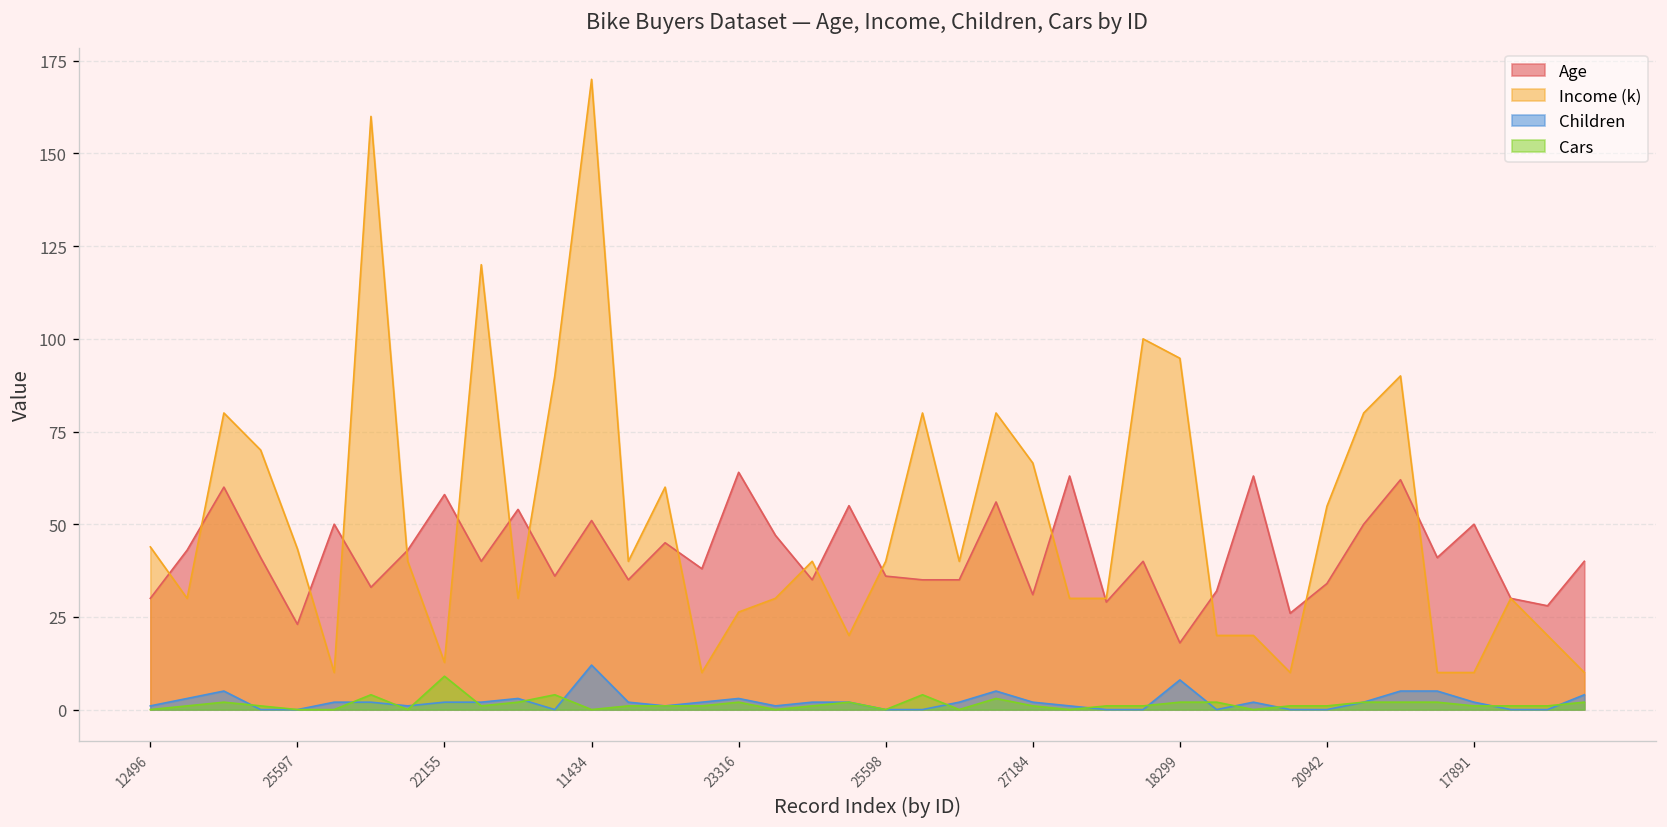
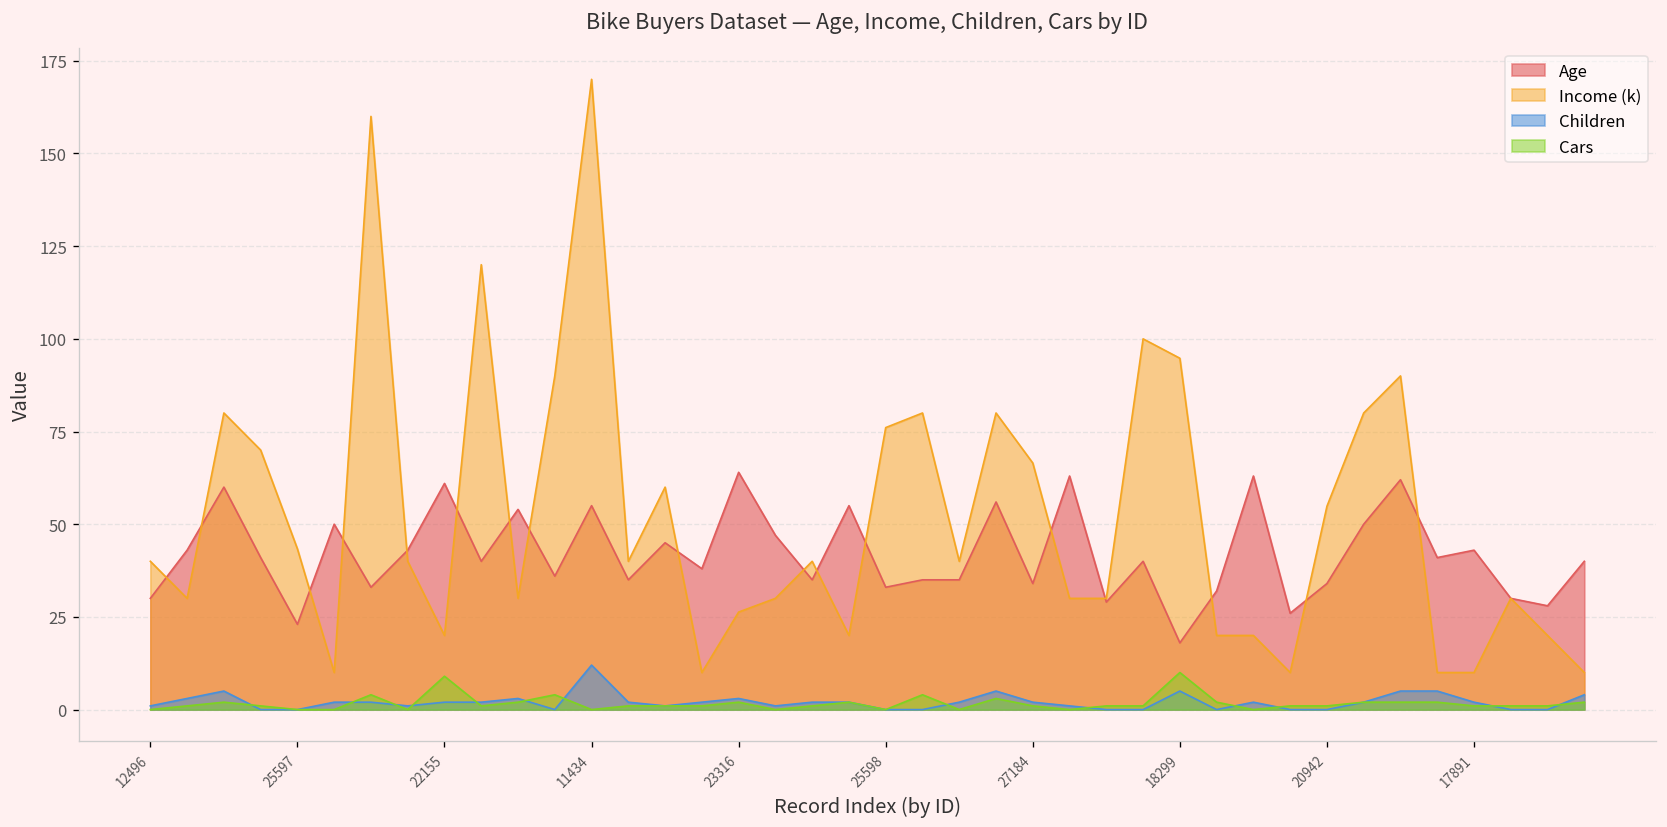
  {
    "Age": {
      "12496": 30,
      "25597": 23,
-     "22155": 58,
-     "11434": 51,
+     "22155": 61,
+     "11434": 55,
      "23316": 64,
-     "25598": 36,
-     "27184": 31,
+     "25598": 33,
+     "27184": 34,
      "18299": 18,
      "20942": 34,
-     "17891": 50
+     "17891": 43
    },
    "Income (k)": {
-     "12496": 44,
+     "12496": 40,
      "25597": 43,
-     "22155": 13,
+     "22155": 20,
      "11434": 170,
      "23316": 26,
-     "25598": 40,
+     "25598": 76,
      "27184": 67,
      "18299": 95,
      "20942": 55,
      "17891": 10
    },
    "Children": {
      "12496": 1,
      "22155": 2,
      "11434": 12,
      "23316": 3,
      "27184": 2,
-     "18299": 8,
+     "18299": 5,
      "20942": 0,
      "17891": 2
    },
    "Cars": {
      "12496": 0,
      "22155": 9,
      "11434": 0,
      "23316": 2,
      "27184": 1,
-     "18299": 2,
+     "18299": 10,
      "20942": 1,
      "17891": 1
    }
  }
